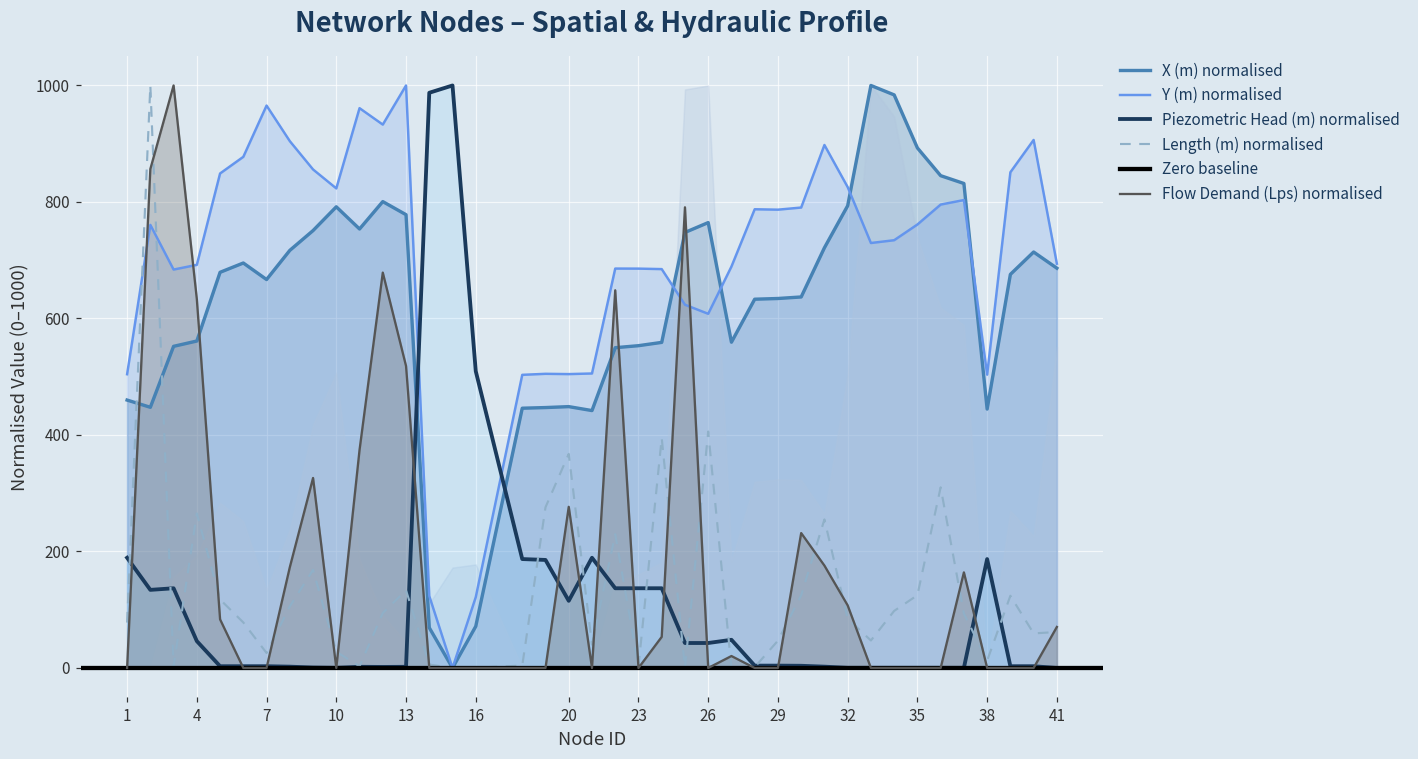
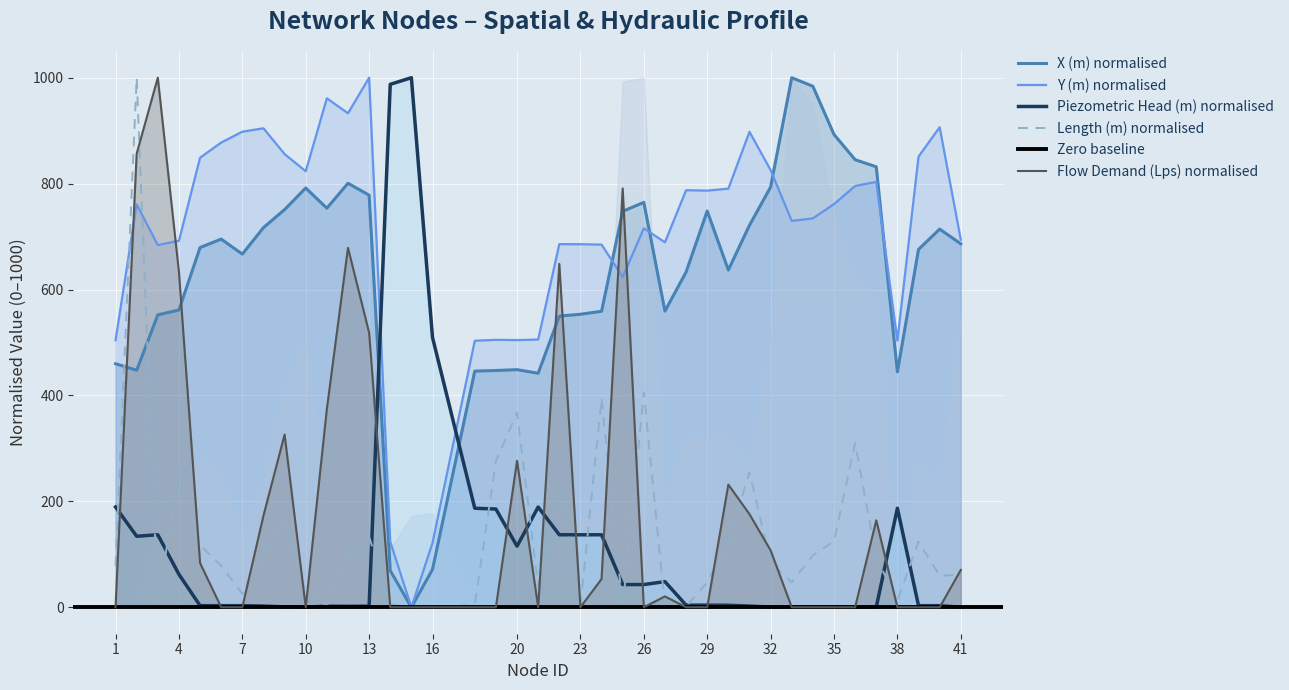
  {
    "X (m) normalised": {
      "1": 460,
      "4": 560,
      "7": 670,
      "10": 790,
      "13": 780,
      "16": 70,
      "20": 450,
      "23": 550,
      "26": 760,
-     "29": 630,
+     "29": 750,
      "32": 790,
      "35": 890,
      "38": 440,
      "41": 690
    },
    "Y (m) normalised": {
      "1": 500,
      "4": 690,
-     "7": 970,
+     "7": 900,
      "10": 820,
      "13": 1000,
      "16": 120,
      "20": 500,
      "23": 690,
-     "26": 610,
+     "26": 720,
      "29": 790,
      "32": 830,
      "35": 760,
      "38": 500,
      "41": 690
    },
    "Piezometric Head (m) normalised": {
      "1": 190,
-     "4": 50,
+     "4": 60,
      "13": 0,
      "16": 510,
      "20": 120,
      "23": 140,
      "26": 40,
      "32": 0,
      "38": 190,
      "41": 0
    },
    "Flow Demand (Lps) normalised": {
      "4": 630,
      "13": 520,
      "20": 280,
      "26": 0,
      "32": 110,
      "41": 70
    }
  }
